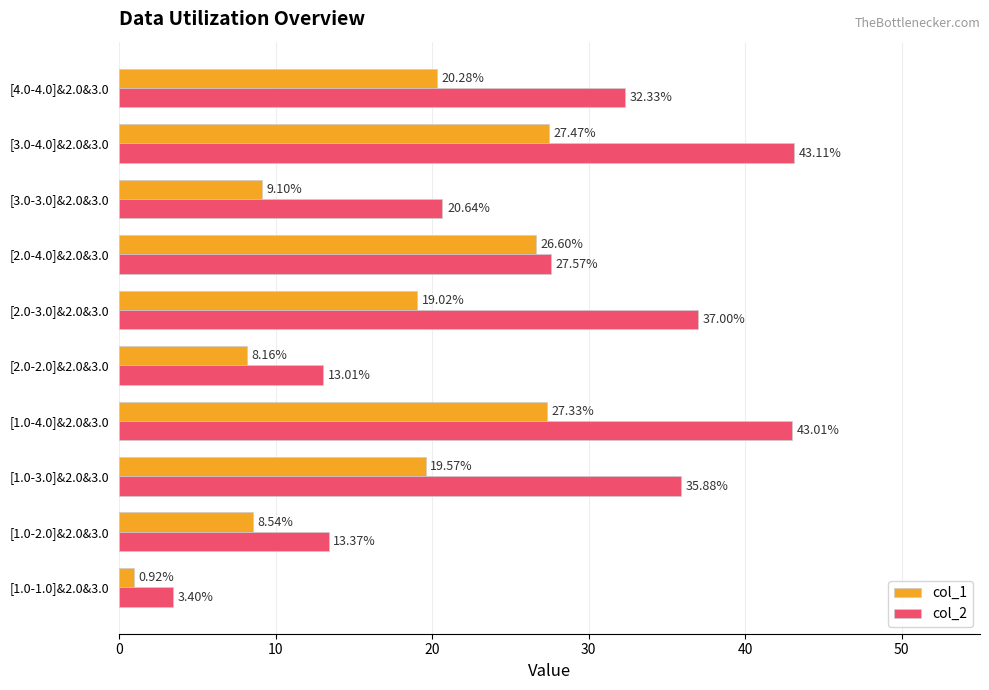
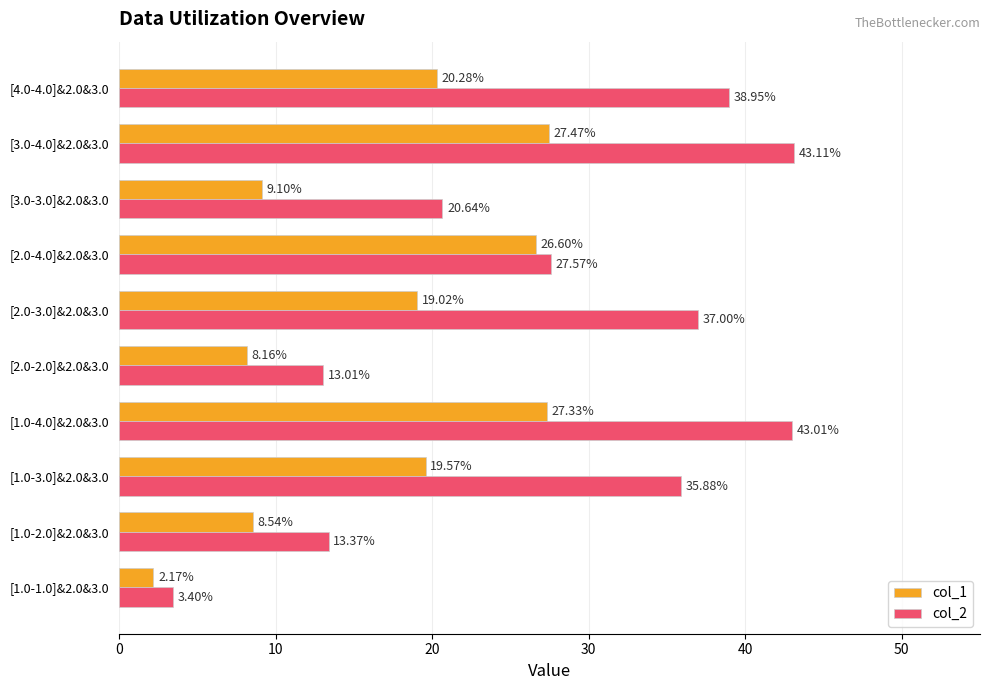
  {
    "col_1": {
      "[4.0-4.0]&2.0&3.0": "20.28%",
      "[3.0-4.0]&2.0&3.0": "27.47%",
      "[3.0-3.0]&2.0&3.0": "9.10%",
      "[2.0-4.0]&2.0&3.0": "26.60%",
      "[2.0-3.0]&2.0&3.0": "19.02%",
      "[2.0-2.0]&2.0&3.0": "8.16%",
      "[1.0-4.0]&2.0&3.0": "27.33%",
      "[1.0-3.0]&2.0&3.0": "19.57%",
      "[1.0-2.0]&2.0&3.0": "8.54%",
-     "[1.0-1.0]&2.0&3.0": "0.92%"
+     "[1.0-1.0]&2.0&3.0": "2.17%"
    },
    "col_2": {
-     "[4.0-4.0]&2.0&3.0": "32.33%",
+     "[4.0-4.0]&2.0&3.0": "38.95%",
      "[3.0-4.0]&2.0&3.0": "43.11%",
      "[3.0-3.0]&2.0&3.0": "20.64%",
      "[2.0-4.0]&2.0&3.0": "27.57%",
      "[2.0-3.0]&2.0&3.0": "37.00%",
      "[2.0-2.0]&2.0&3.0": "13.01%",
      "[1.0-4.0]&2.0&3.0": "43.01%",
      "[1.0-3.0]&2.0&3.0": "35.88%",
      "[1.0-2.0]&2.0&3.0": "13.37%",
      "[1.0-1.0]&2.0&3.0": "3.40%"
    }
  }
